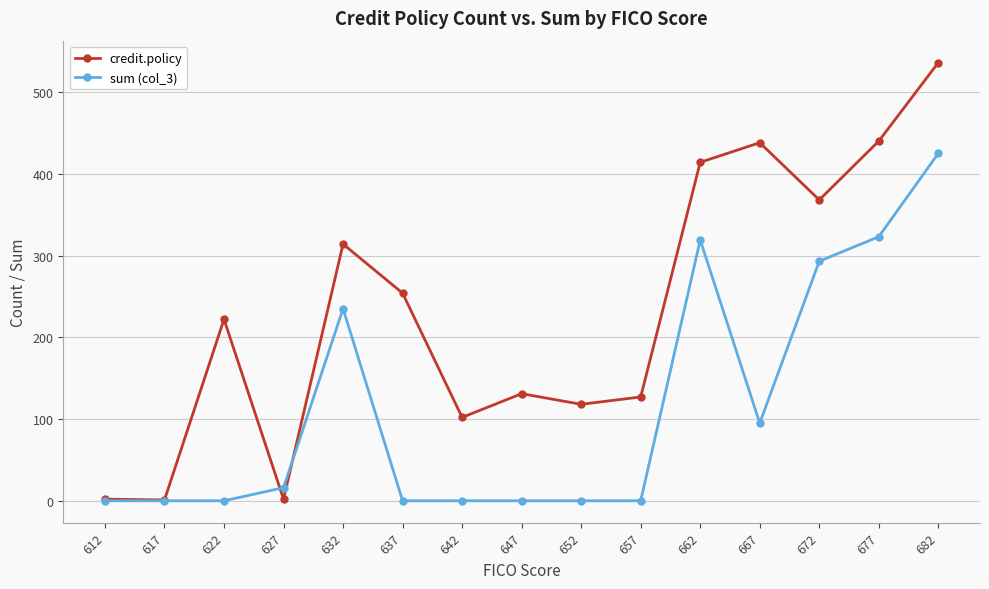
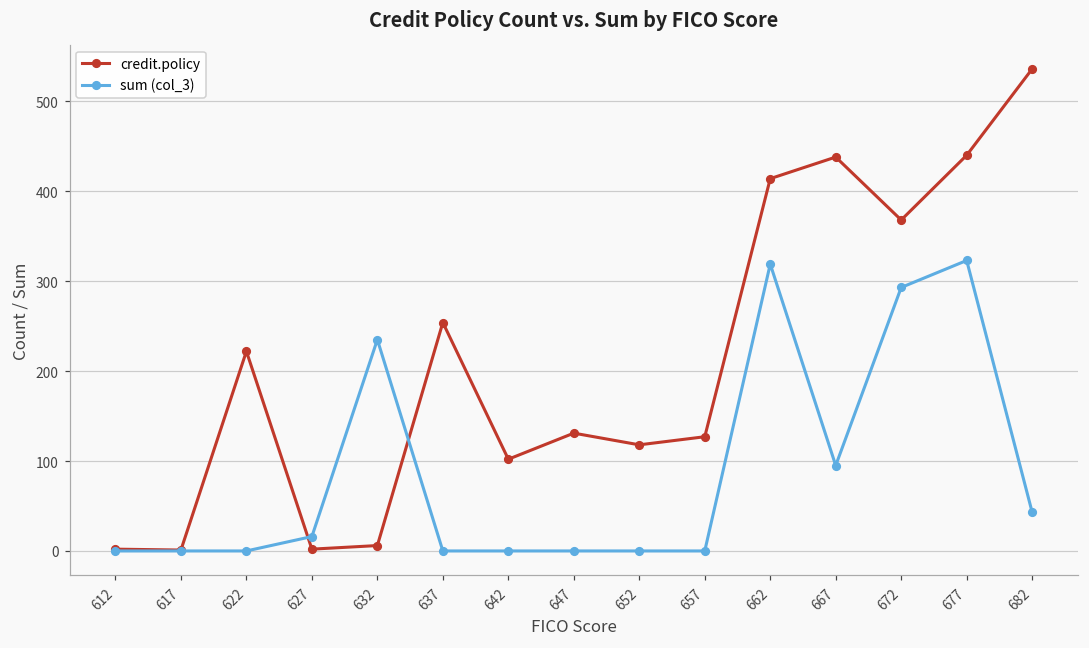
  {
    "credit.policy": {
      "622": 220,
      "627": 0,
-     "632": 310,
+     "632": 10,
      "637": 250,
      "642": 100,
      "647": 130,
      "652": 120,
      "657": 130,
      "662": 410,
      "667": 440,
      "672": 370,
      "677": 440,
      "682": 540
    },
    "sum (col_3)": {
      "622": 0,
      "627": 20,
      "632": 240,
      "637": 0,
      "642": 0,
      "647": 0,
      "652": 0,
      "657": 0,
      "662": 320,
      "667": 100,
      "672": 290,
      "677": 320,
-     "682": 430
+     "682": 40
    }
  }
